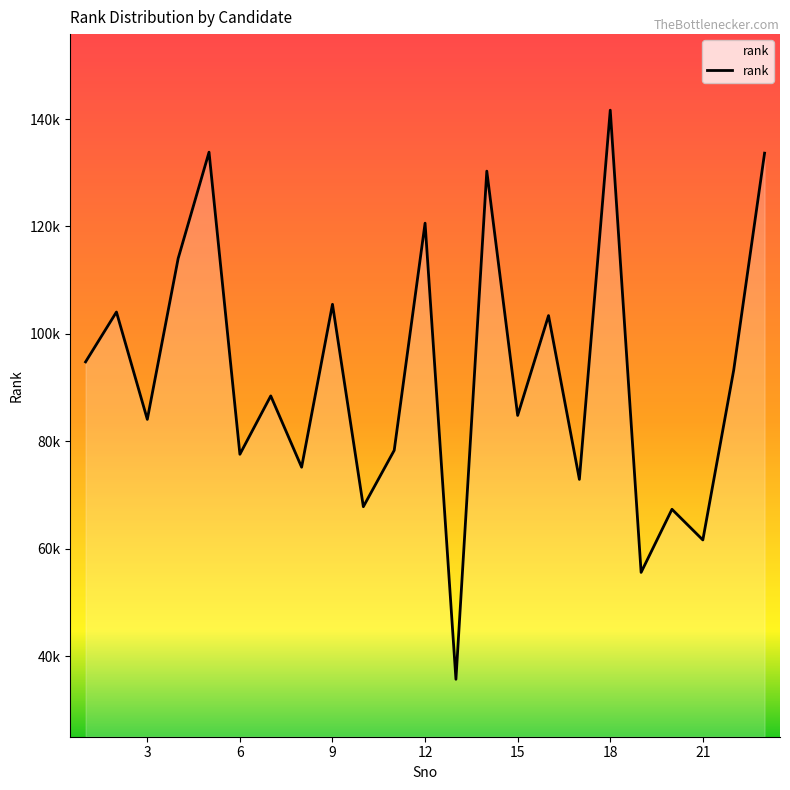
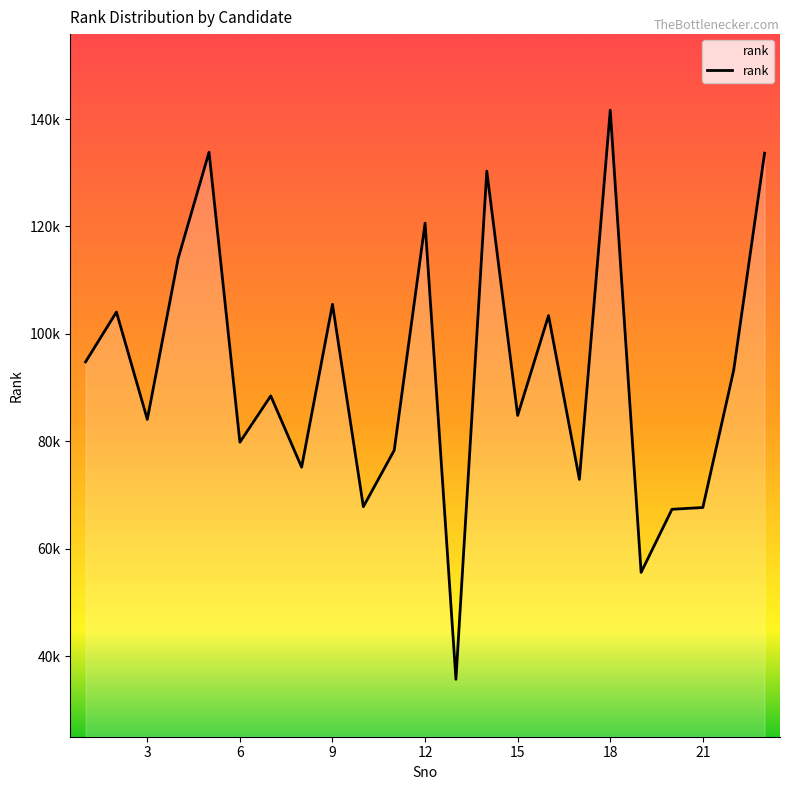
  {
    "3": 84000,
-   "6": 78000,
+   "6": 80000,
    "9": 106000,
    "12": 121000,
    "15": 85000,
    "18": 142000,
-   "21": 62000
+   "21": 68000
  }
